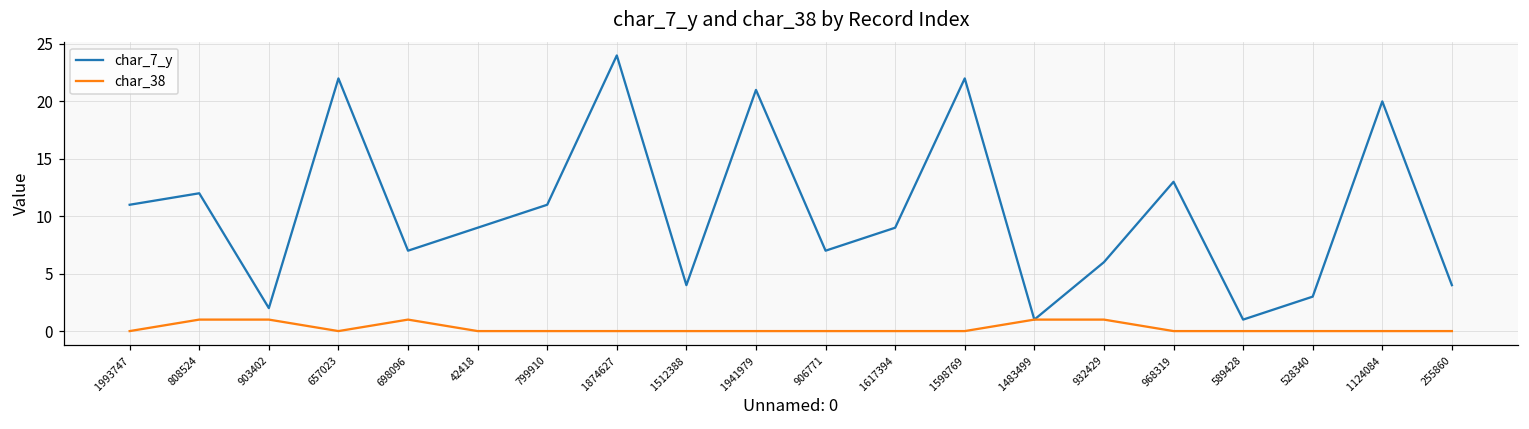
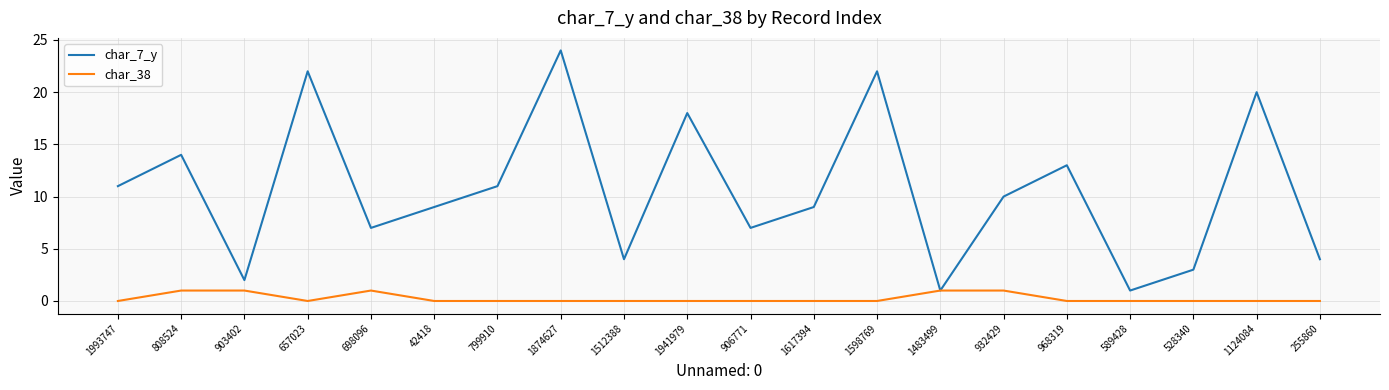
  {
    "char_7_y": {
      "1993747": 11,
-     "808524": 12,
+     "808524": 14,
      "903402": 2,
      "657023": 22,
      "698096": 7,
      "42418": 9,
      "799910": 11,
      "1874627": 24,
      "1512388": 4,
-     "1941979": 21,
+     "1941979": 18,
      "906771": 7,
      "1617394": 9,
      "1598769": 22,
-     "932429": 6,
+     "932429": 10,
      "968319": 13,
      "589428": 1,
      "528340": 3,
      "1124084": 20,
      "255860": 4
    },
    "char_38": {
      "1993747": 0,
      "808524": 1,
      "903402": 1,
      "657023": 0,
      "698096": 1,
      "42418": 0,
      "799910": 0,
      "1874627": 0,
      "1512388": 0,
      "1941979": 0,
      "906771": 0,
      "1617394": 0,
      "1598769": 0,
      "932429": 1,
      "968319": 0,
      "589428": 0,
      "528340": 0,
      "1124084": 0,
      "255860": 0
    }
  }
